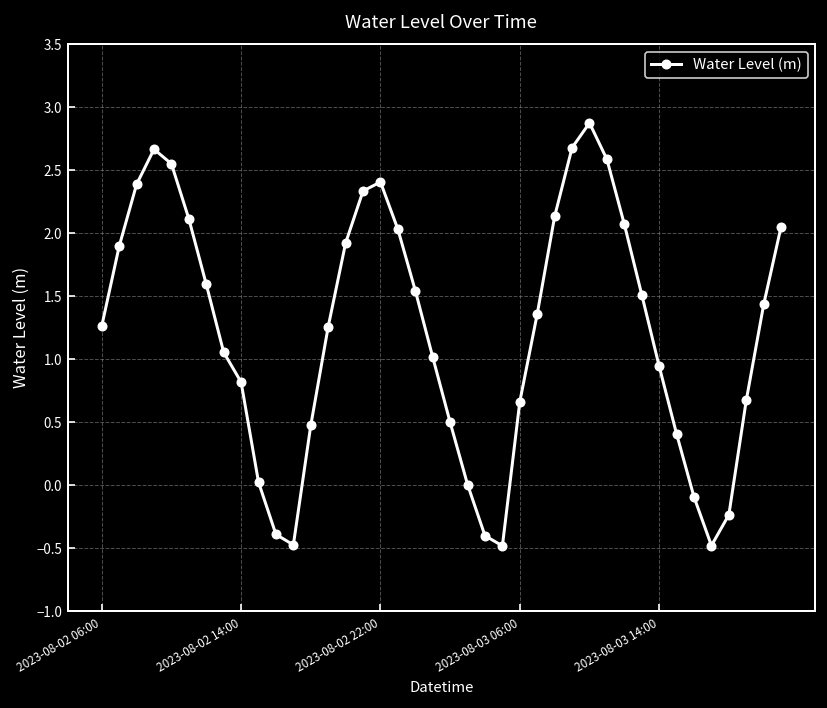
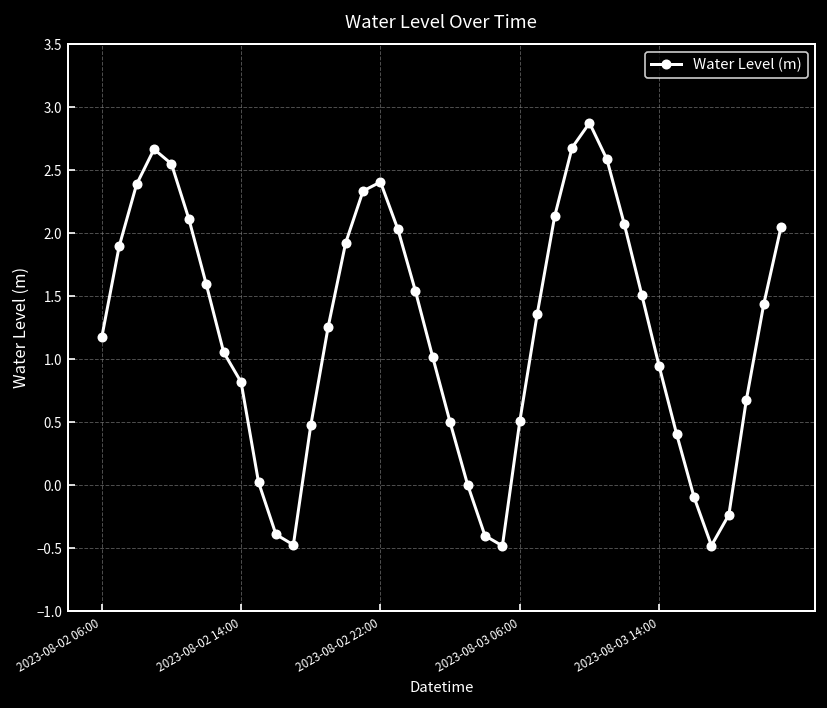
  {
-   "2023-08-02 06:00": 1.26,
+   "2023-08-02 06:00": 1.17,
    "2023-08-02 14:00": 0.82,
    "2023-08-02 22:00": 2.41,
-   "2023-08-03 06:00": 0.66,
+   "2023-08-03 06:00": 0.51,
    "2023-08-03 14:00": 0.94
  }
